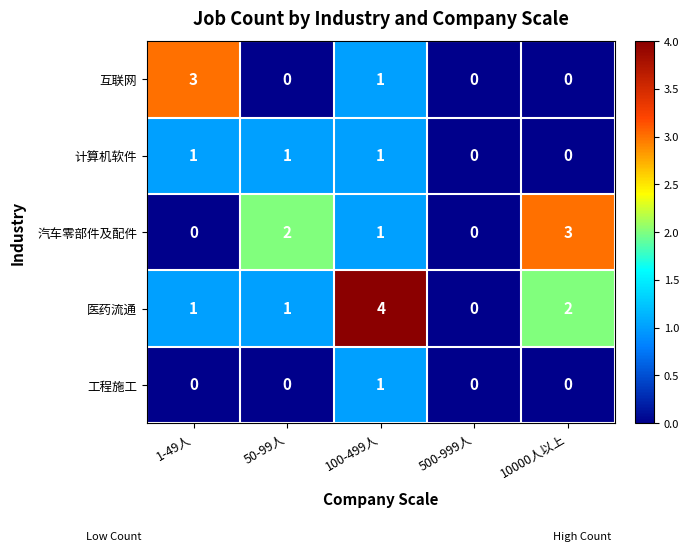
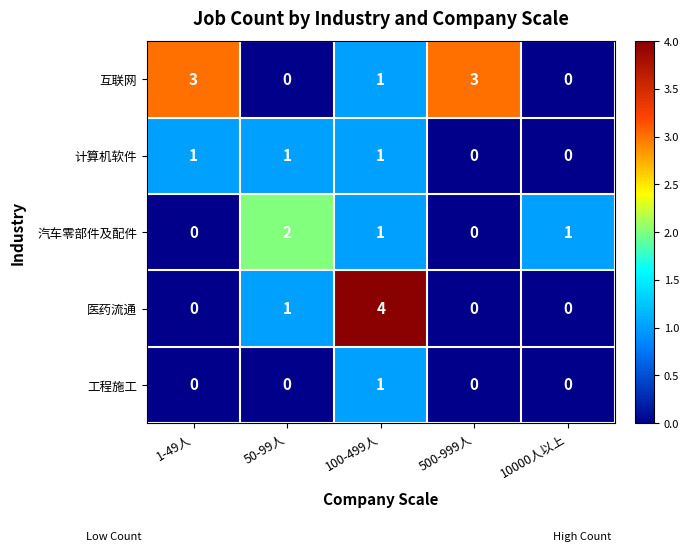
  {
    "互联网": {
      "1-49人": 3,
      "50-99人": 0,
      "100-499人": 1,
-     "500-999人": 0,
+     "500-999人": 3,
      "10000人以上": 0
    },
    "计算机软件": {
      "1-49人": 1,
      "50-99人": 1,
      "100-499人": 1,
      "500-999人": 0,
      "10000人以上": 0
    },
    "汽车零部件及配件": {
      "1-49人": 0,
      "50-99人": 2,
      "100-499人": 1,
      "500-999人": 0,
-     "10000人以上": 3
+     "10000人以上": 1
    },
    "医药流通": {
-     "1-49人": 1,
+     "1-49人": 0,
      "50-99人": 1,
      "100-499人": 4,
      "500-999人": 0,
-     "10000人以上": 2
+     "10000人以上": 0
    },
    "工程施工": {
      "1-49人": 0,
      "50-99人": 0,
      "100-499人": 1,
      "500-999人": 0,
      "10000人以上": 0
    }
  }
